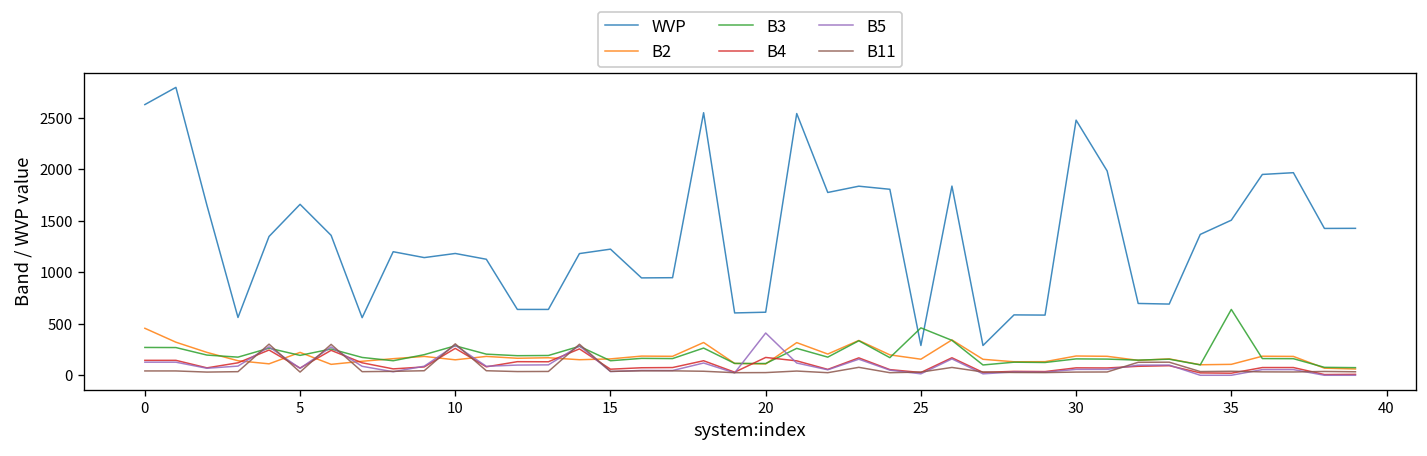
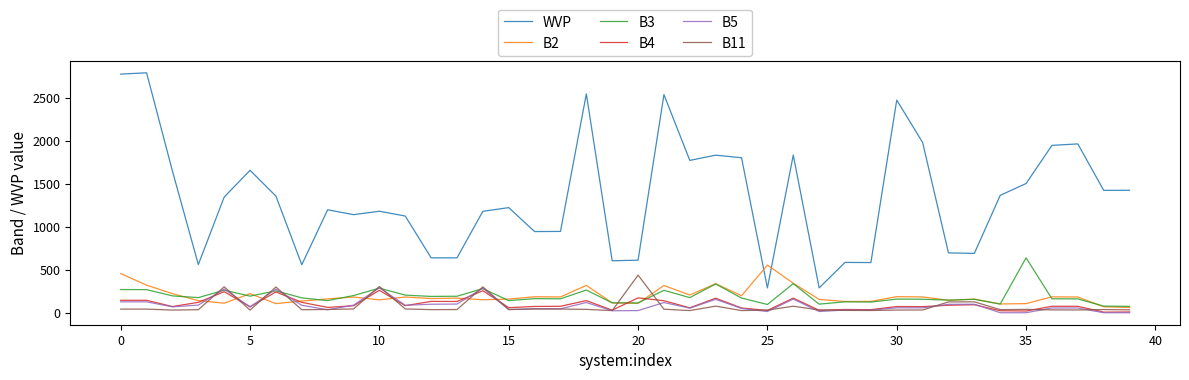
  {
    "WVP": {
-     "0": 2600,
+     "0": 2800,
      "5": 1700,
      "10": 1200,
      "15": 1200,
      "20": 600,
      "25": 300,
      "30": 2500,
      "35": 1500
    },
    "B2": {
      "0": 500,
      "10": 200,
-     "25": 200,
+     "25": 600,
      "35": 100
    },
    "B3": {
      "0": 300,
-     "25": 500,
+     "25": 100,
      "35": 600
    },
    "B4": {
      "20": 200
    },
    "B5": {
-     "20": 400
+     "20": 0
    },
    "B11": {
      "0": 0,
      "5": 0,
-     "20": 0
+     "20": 400
    }
  }
